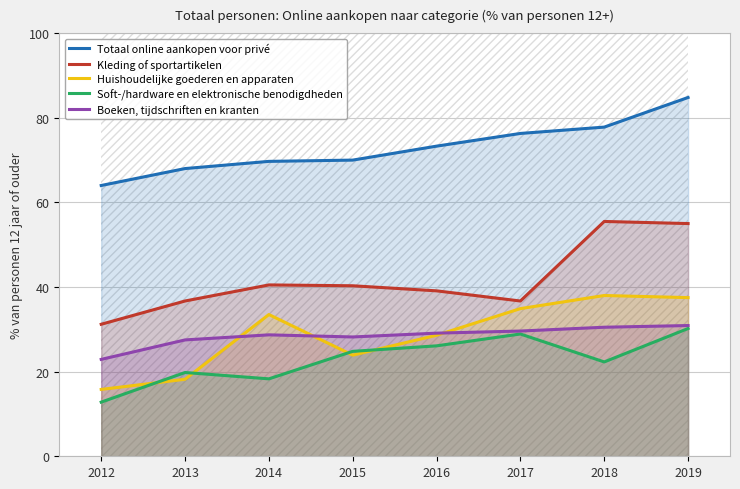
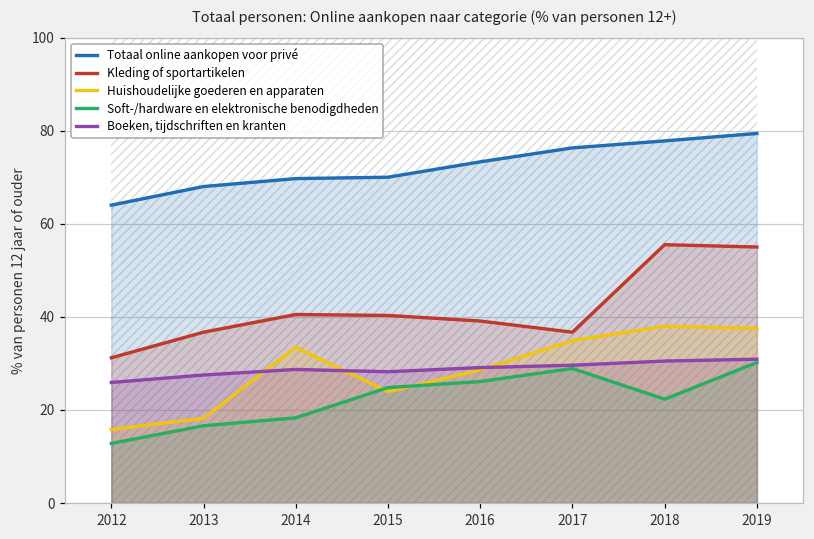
  {
    "Totaal online aankopen voor privé": {
      "2012": 64,
      "2013": 68,
      "2014": 70,
      "2015": 70,
      "2016": 73,
      "2017": 76,
      "2018": 78,
-     "2019": 85
+     "2019": 79
    },
    "Kleding of sportartikelen": {
      "2012": 31,
      "2013": 37,
      "2014": 41,
      "2015": 40,
      "2016": 39,
      "2017": 37,
      "2018": 56,
      "2019": 55
    },
    "Huishoudelijke goederen en apparaten": {
      "2012": 16,
      "2013": 18,
      "2014": 34,
      "2015": 24,
      "2017": 35,
      "2018": 38,
      "2019": 38
    },
    "Soft-/hardware en elektronische benodigdheden": {
      "2012": 13,
-     "2013": 20,
+     "2013": 17,
      "2014": 18,
      "2015": 25,
      "2016": 26,
      "2017": 29,
      "2018": 22,
      "2019": 30
    },
    "Boeken, tijdschriften en kranten": {
-     "2012": 23,
+     "2012": 26,
      "2013": 28,
      "2014": 29,
      "2015": 28,
      "2017": 30,
      "2018": 31,
      "2019": 31
    }
  }
